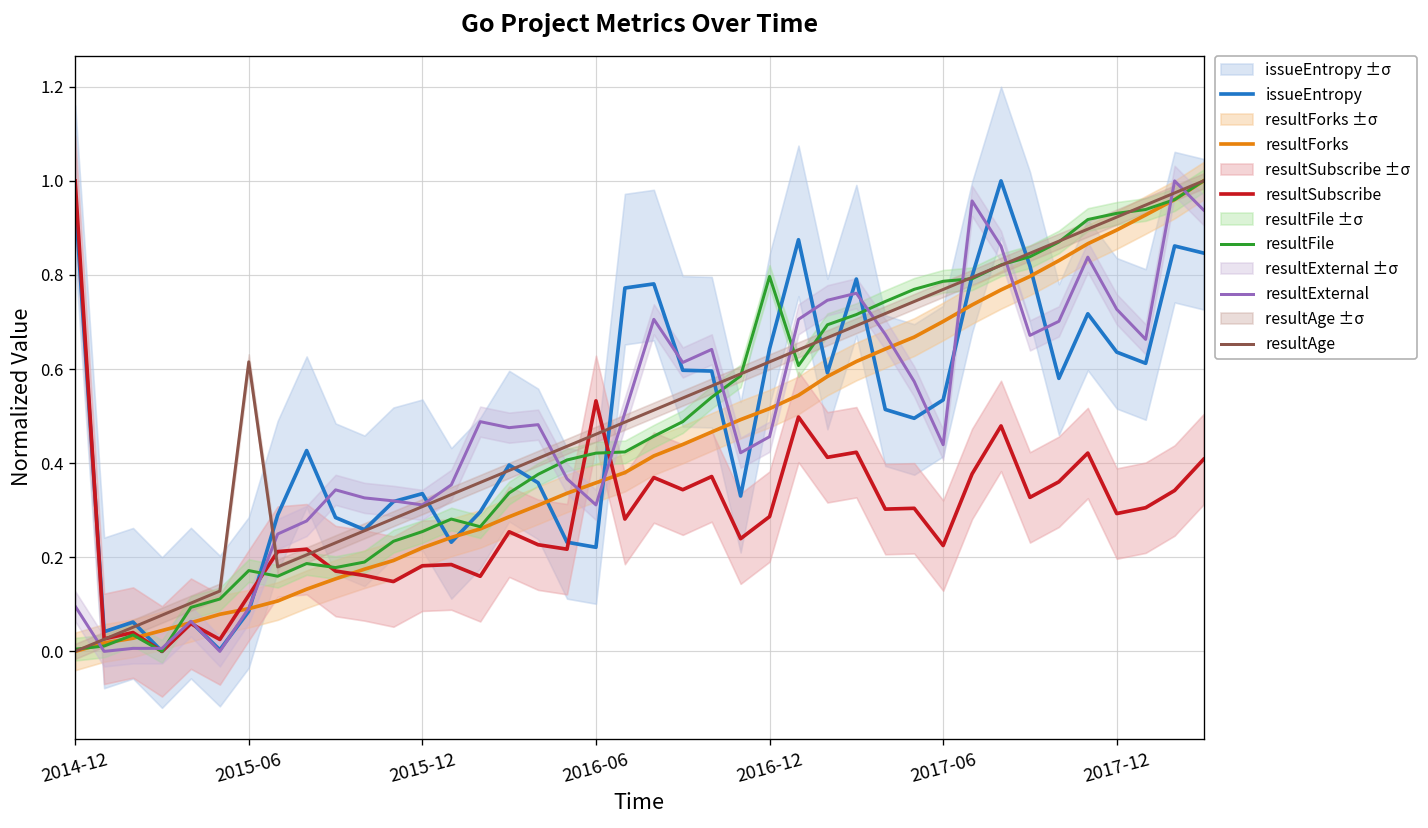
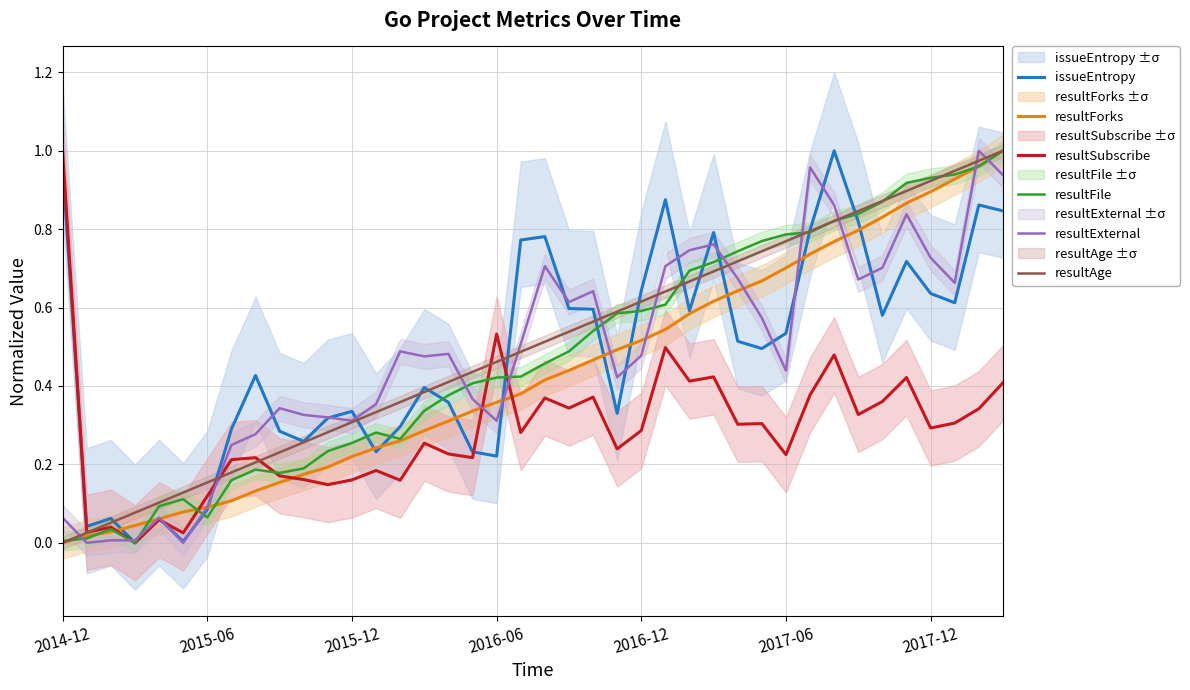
  {
    "issueEntropy": {
      "2014-12": 0.96,
      "2015-12": 0.34,
      "2016-06": 0.22,
      "2016-12": 0.64,
      "2017-06": 0.53,
      "2017-12": 0.64
    },
    "resultForks": {
      "2015-12": 0.22,
      "2016-06": 0.36,
      "2017-06": 0.70,
      "2017-12": 0.90
    },
    "resultSubscribe": {
      "2014-12": 1.00,
-     "2015-12": 0.18,
+     "2015-12": 0.16,
      "2016-06": 0.53,
      "2016-12": 0.29,
      "2017-06": 0.22,
      "2017-12": 0.29
    },
    "resultFile": {
-     "2015-06": 0.17,
-     "2016-12": 0.80
+     "2015-06": 0.06,
+     "2016-12": 0.59
    },
    "resultExternal": {
-     "2014-12": 0.10,
+     "2014-12": 0.06,
      "2016-06": 0.31,
-     "2016-12": 0.46,
+     "2016-12": 0.48,
      "2017-06": 0.44,
      "2017-12": 0.73
    },
    "resultAge": {
-     "2015-06": 0.62,
+     "2015-06": 0.15,
      "2016-06": 0.46,
      "2017-06": 0.77,
      "2017-12": 0.92
    }
  }
